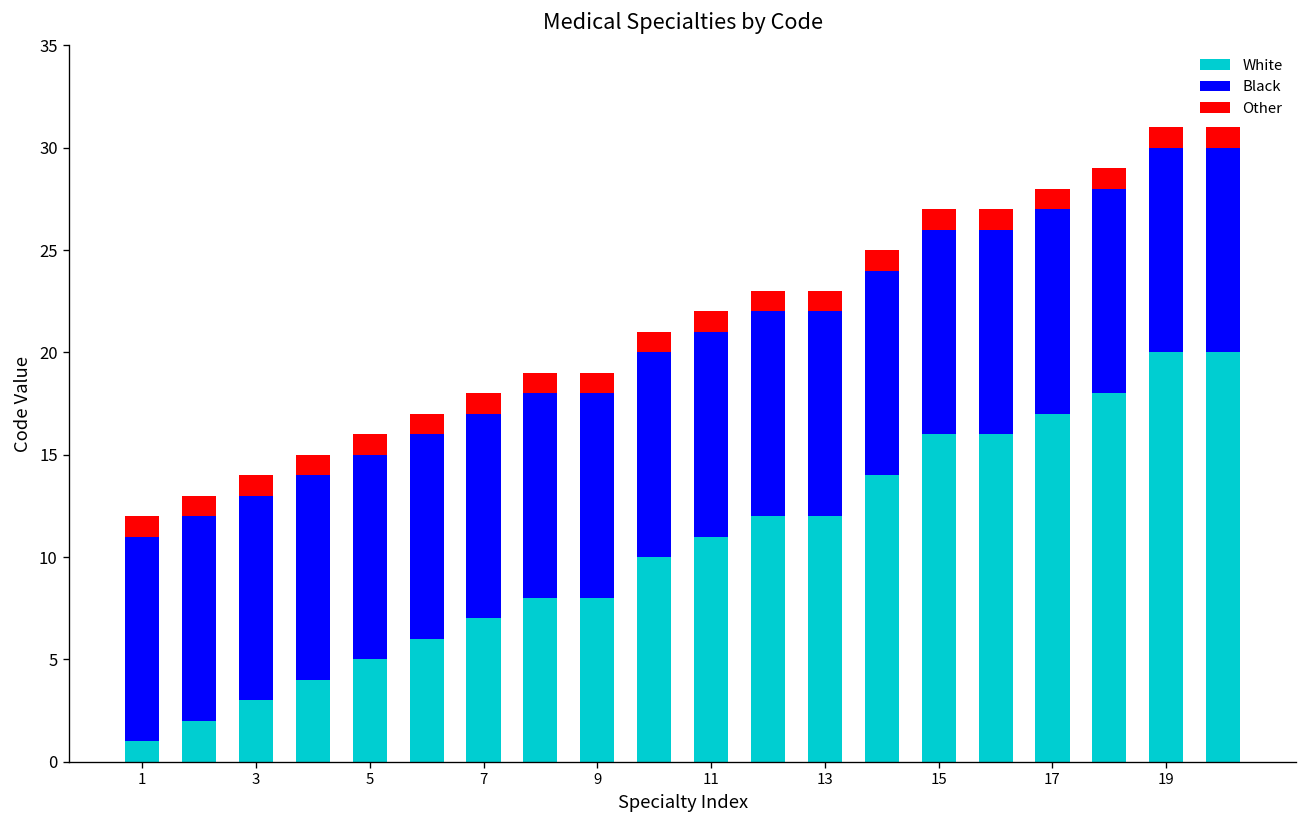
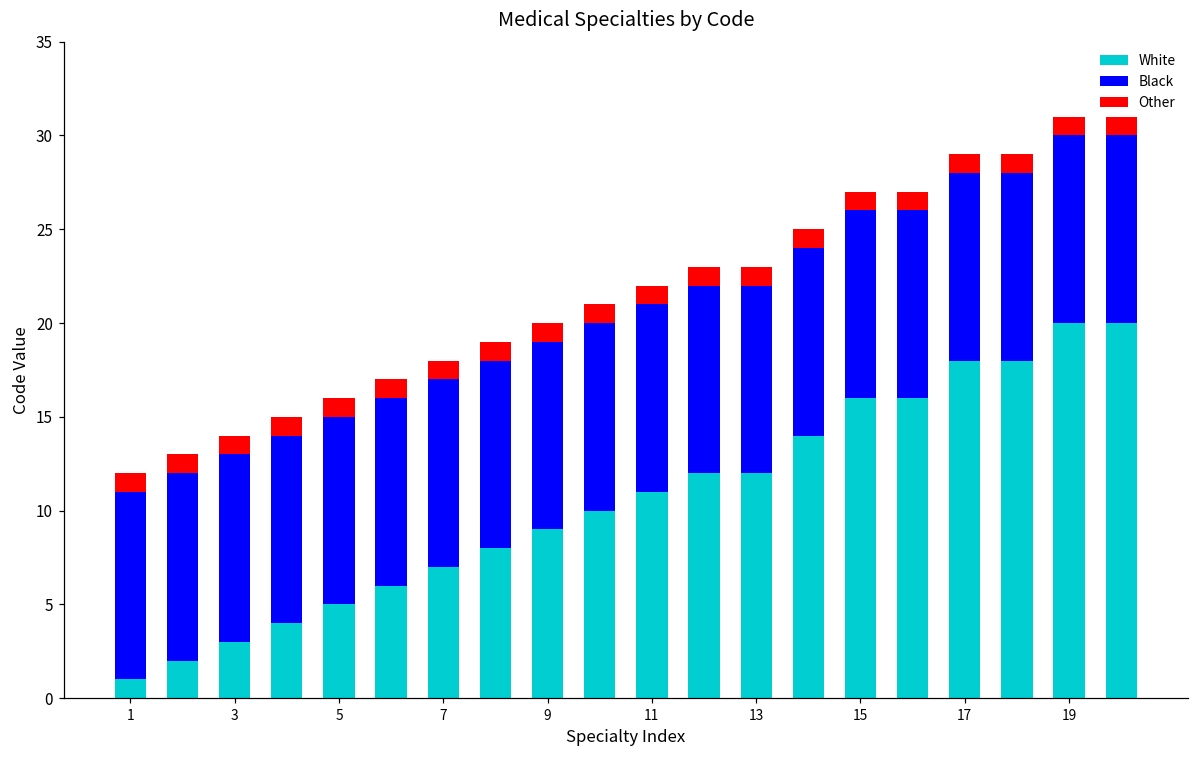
  {
    "White": {
      "1": 1,
      "3": 3,
      "5": 5,
      "7": 7,
-     "9": 8,
+     "9": 9,
      "11": 11,
      "13": 12,
      "15": 16,
-     "17": 17,
+     "17": 18,
      "19": 20
    },
    "Black": {
      "1": 10,
      "3": 10,
      "5": 10,
      "7": 10,
      "9": 10,
      "11": 10,
      "13": 10,
      "15": 10,
      "17": 10,
      "19": 10
    },
    "Other": {
      "1": 1,
      "3": 1,
      "5": 1,
      "7": 1,
      "9": 1,
      "11": 1,
      "13": 1,
      "15": 1,
      "17": 1,
      "19": 1
    }
  }
